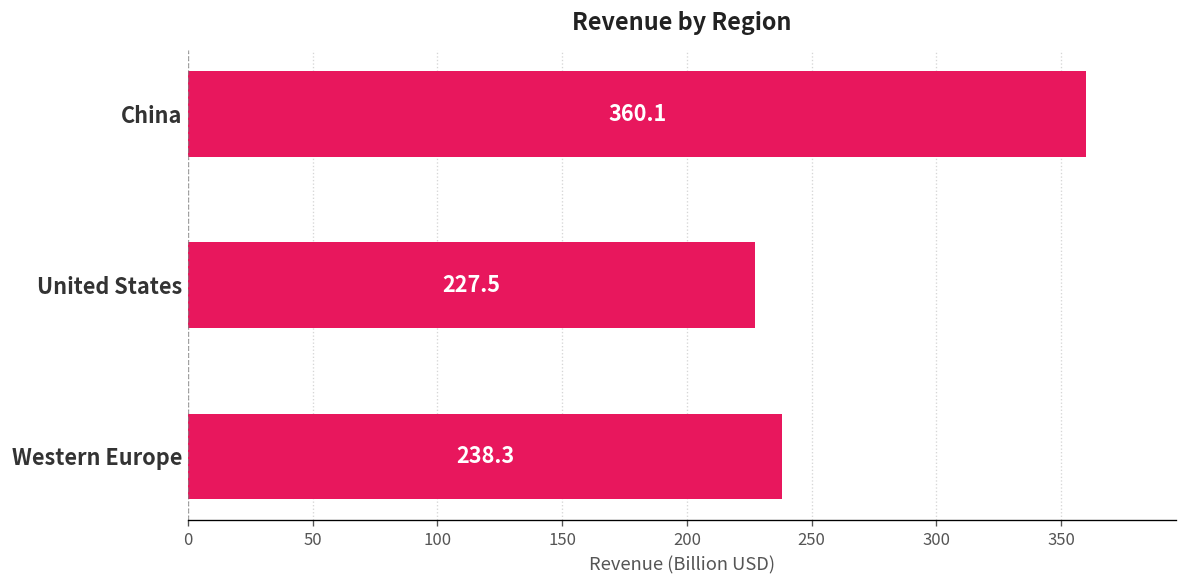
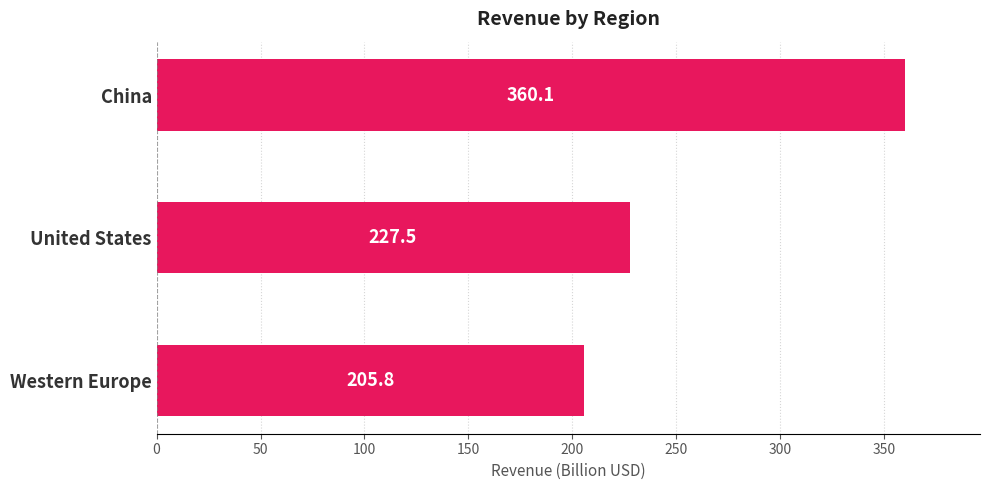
  {
    "China": 360.1,
    "United States": 227.5,
-   "Western Europe": 238.3
+   "Western Europe": 205.8
  }
